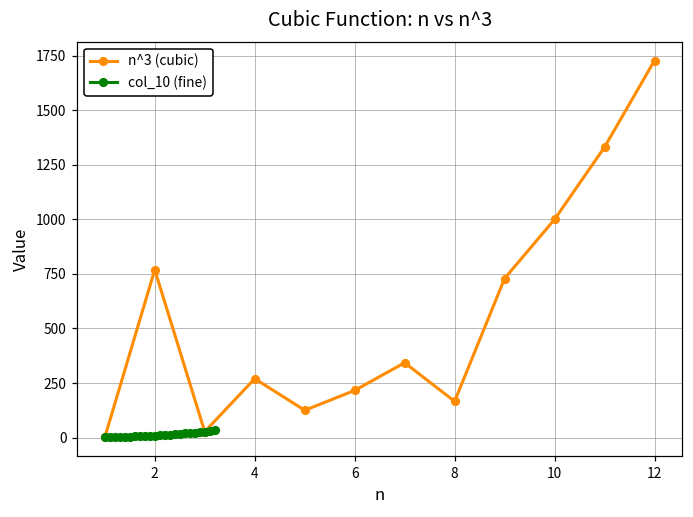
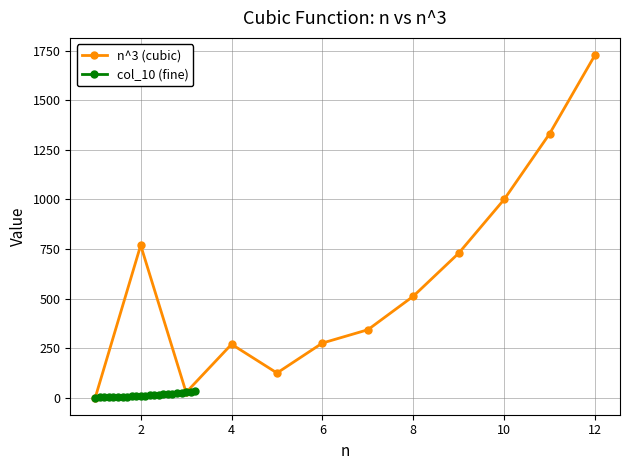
  {
    "n^3 (cubic)": {
      "2": 770,
      "4": 270,
-     "6": 220,
-     "8": 170,
+     "6": 280,
+     "8": 510,
      "10": 1000,
      "12": 1730
    },
    "col_10 (fine)": {
      "2": 10
    }
  }
